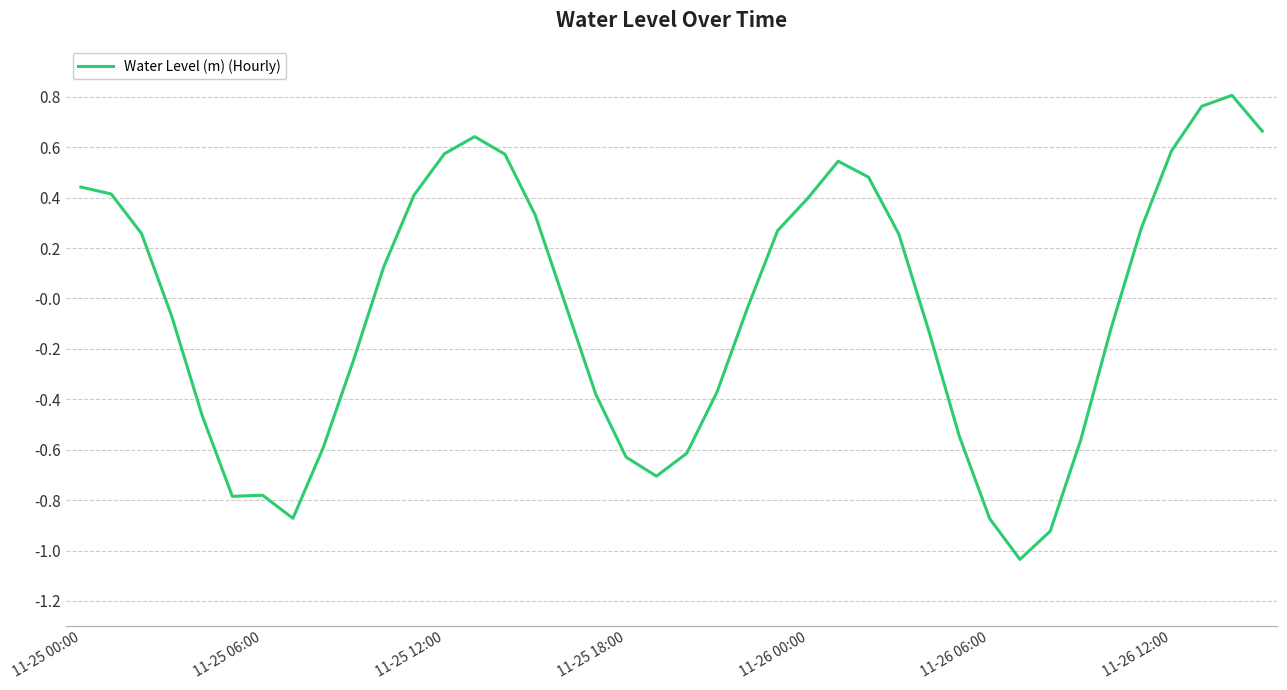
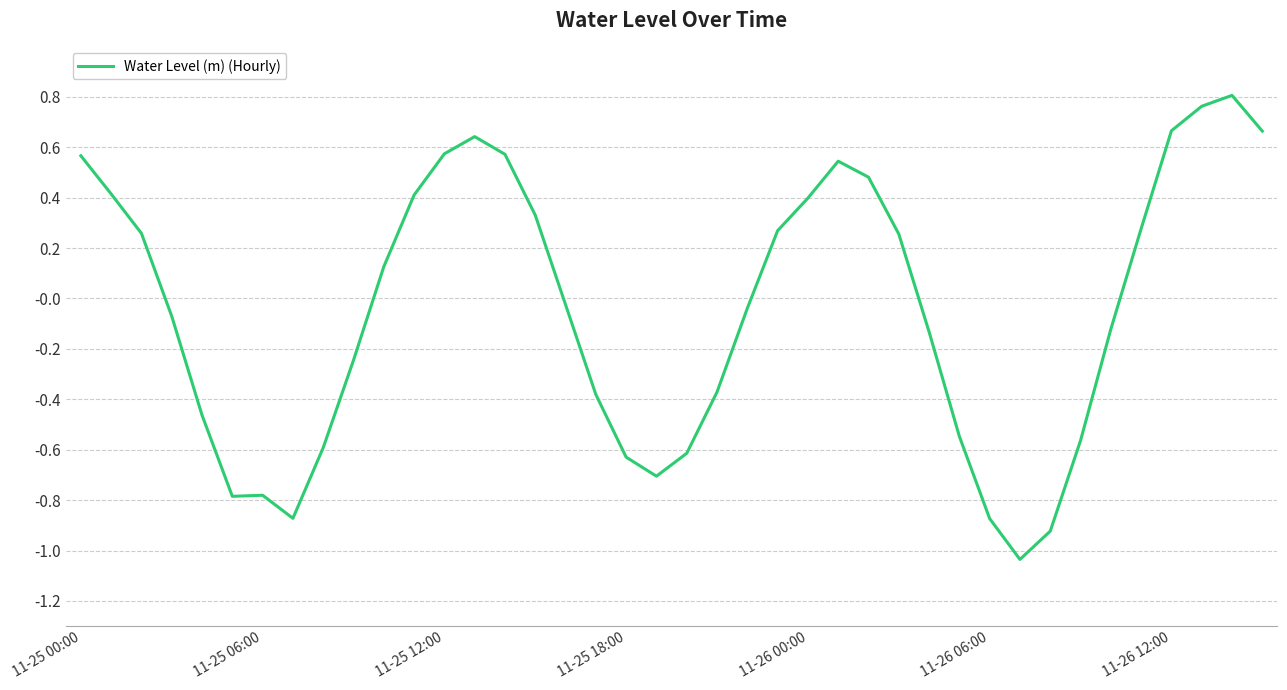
  {
-   "11-25 00:00": 0.44,
+   "11-25 00:00": 0.57,
    "11-25 06:00": -0.78,
    "11-25 12:00": 0.57,
    "11-25 18:00": -0.63,
    "11-26 00:00": 0.40,
    "11-26 06:00": -0.87,
-   "11-26 12:00": 0.58
+   "11-26 12:00": 0.67
  }
